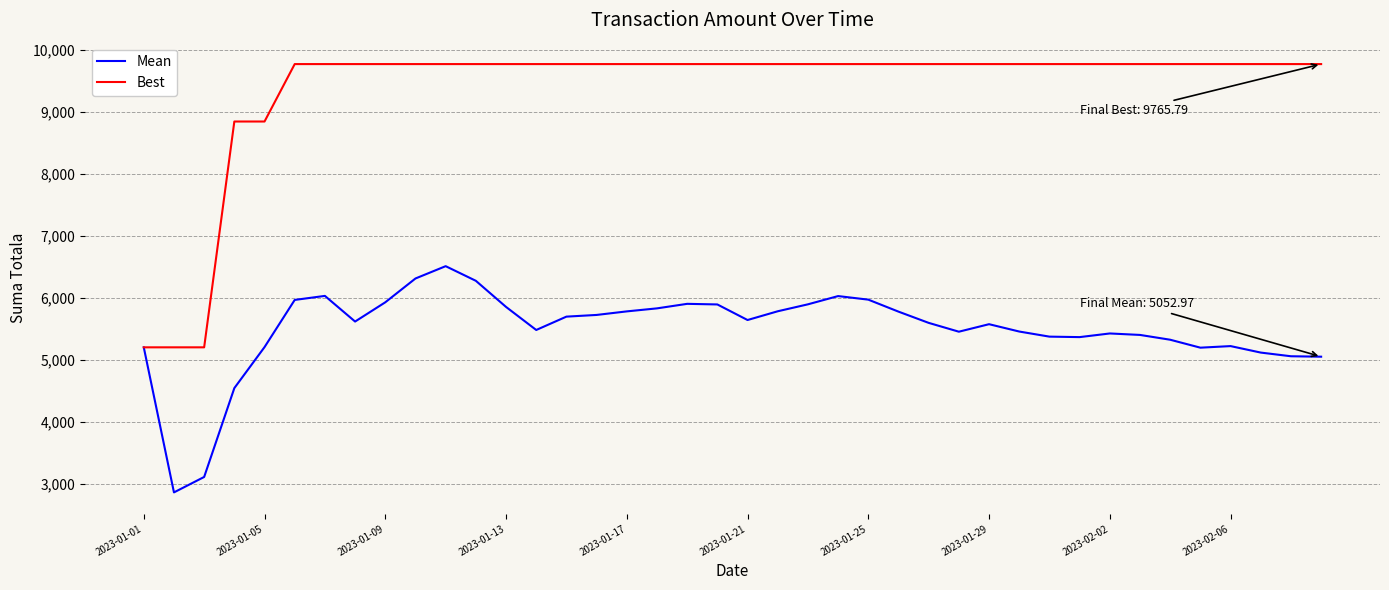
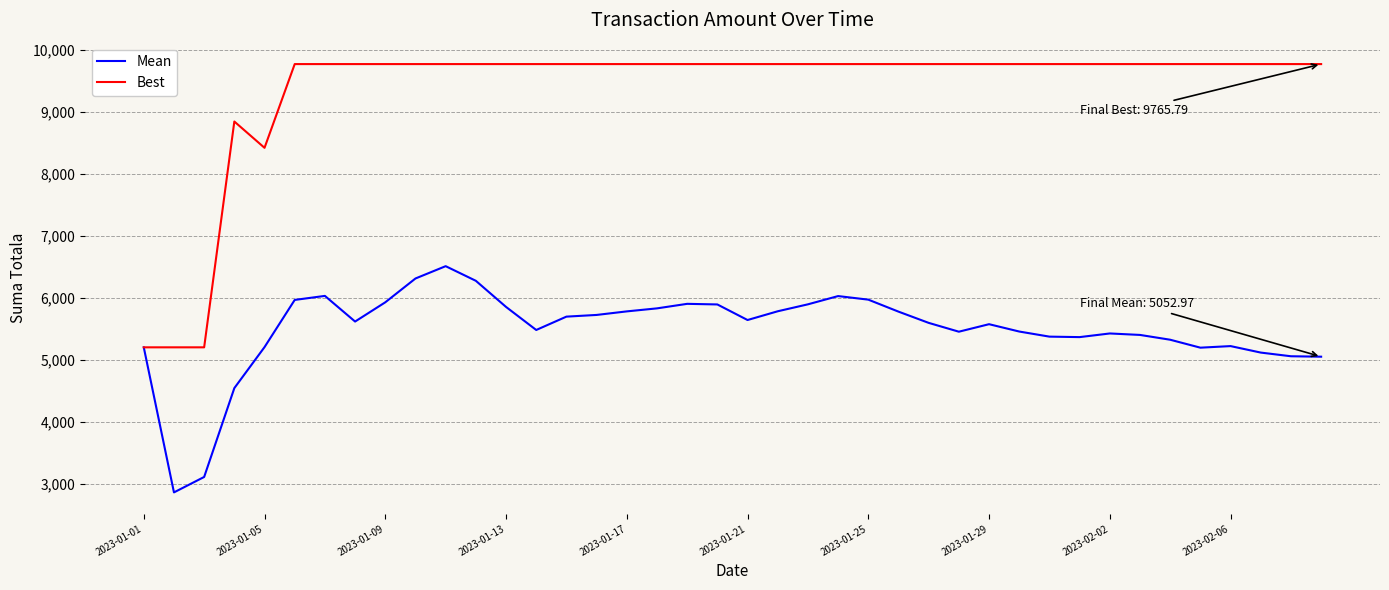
  {
    "Mean": {
      "2023-01-05": "5,200",
      "2023-01-09": "5,900",
      "2023-01-13": "5,900",
      "2023-01-17": "5,800",
      "2023-01-21": "5,600",
      "2023-01-25": "6,000",
      "2023-01-29": "5,600"
    },
    "Best": {
-     "2023-01-05": "8,800",
+     "2023-01-05": "8,400",
      "2023-01-09": "9,800",
      "2023-01-13": "9,800",
      "2023-01-17": "9,800",
      "2023-01-21": "9,800",
      "2023-01-25": "9,800",
      "2023-01-29": "9,800"
    }
  }
